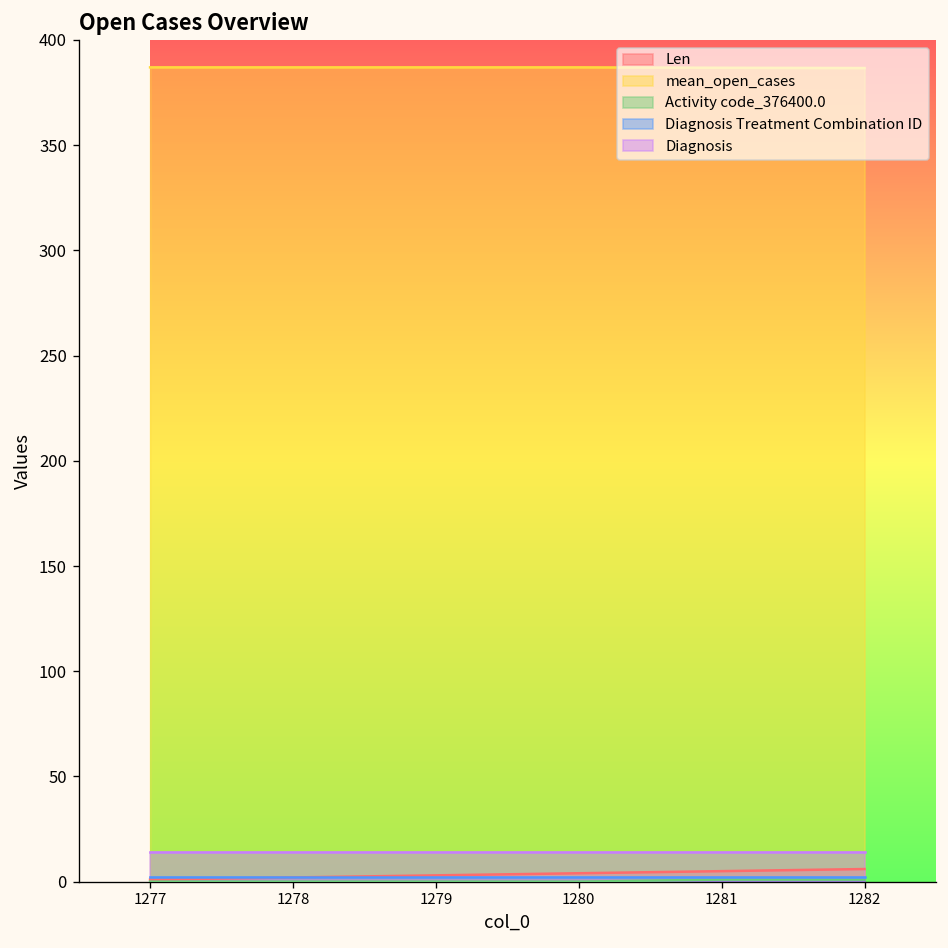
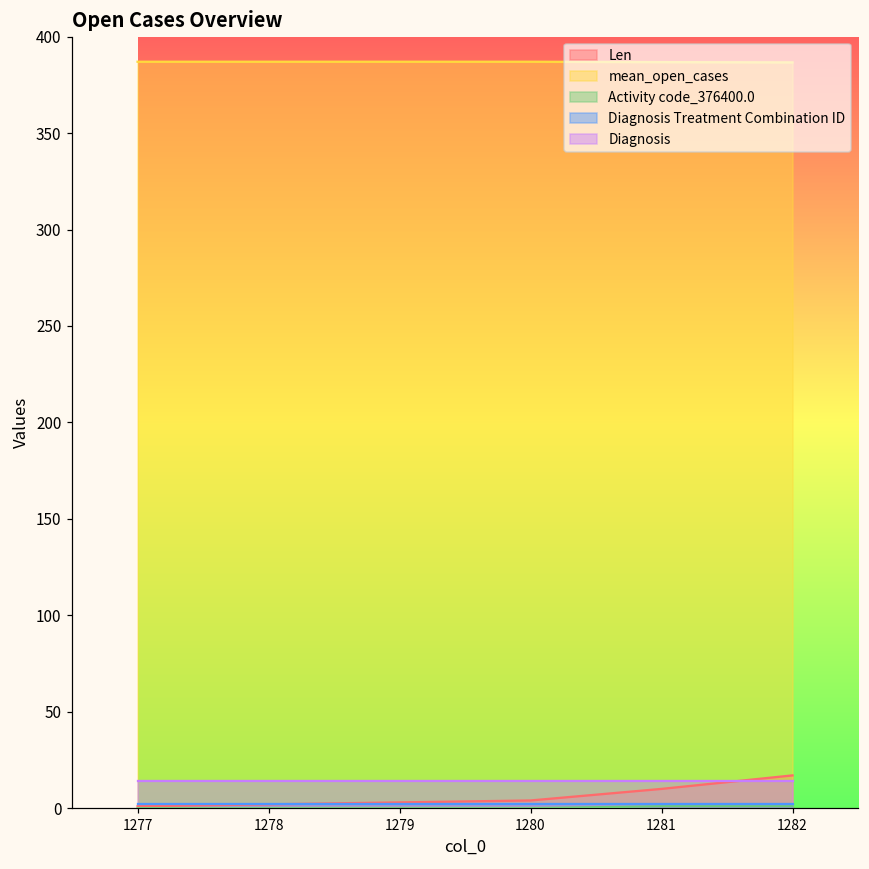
  {
    "Len": {
      "1280": 4,
-     "1281": 5,
-     "1282": 6
+     "1281": 10,
+     "1282": 17
    },
    "mean_open_cases": {
      "1277": 387,
      "1278": 387,
      "1279": 387,
      "1280": 387
    },
    "Activity code_376400.0": {
      "1278": 0,
      "1279": 0,
      "1280": 0
    },
    "Diagnosis Treatment Combination ID": {
      "1280": 2
    },
    "Diagnosis": {
      "1277": 14,
      "1278": 14,
      "1279": 14,
      "1280": 14,
      "1281": 14,
      "1282": 14
    }
  }
